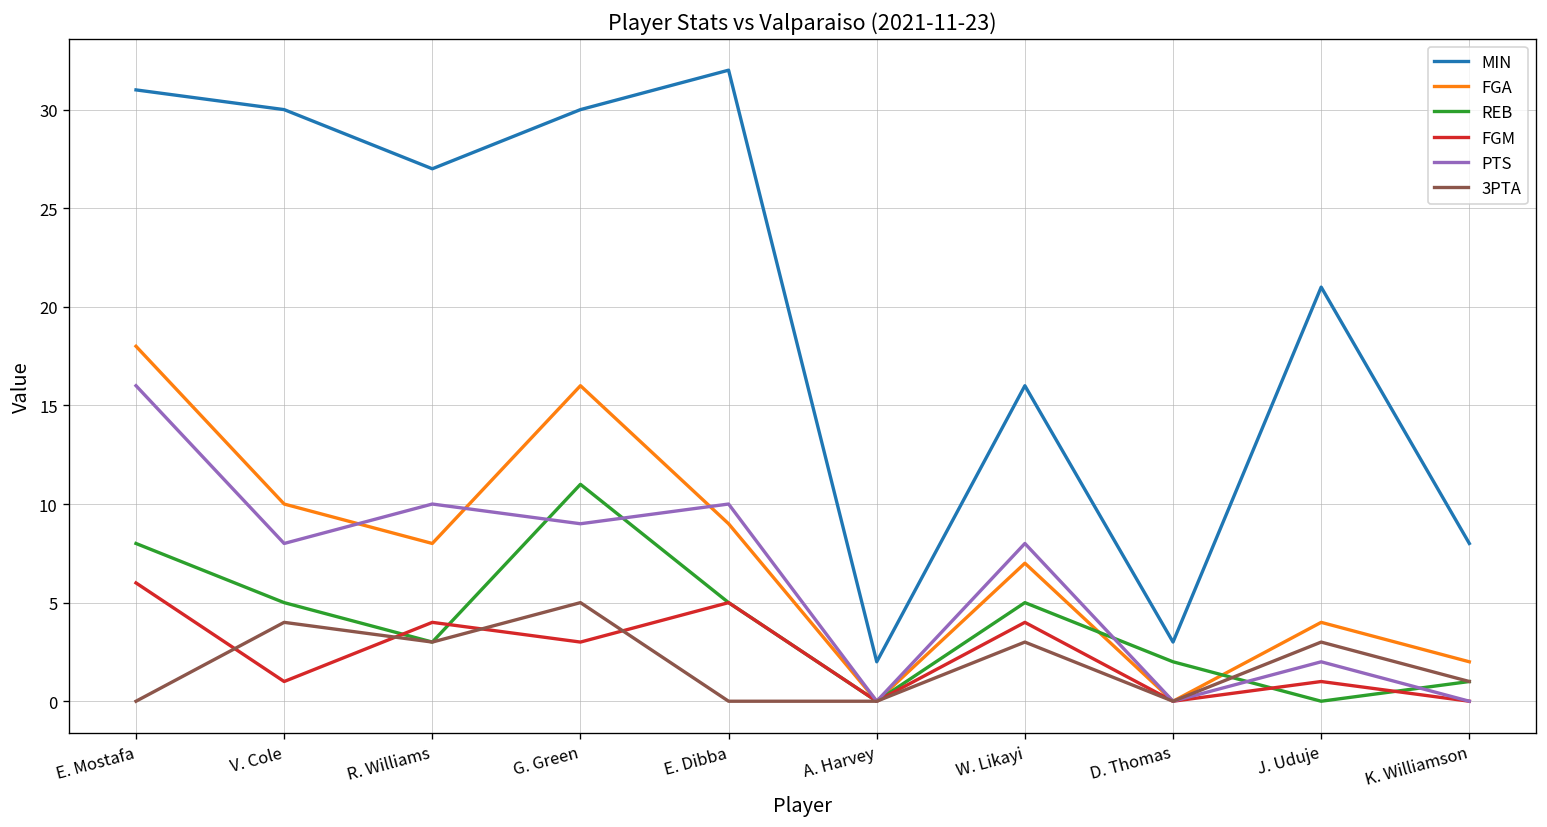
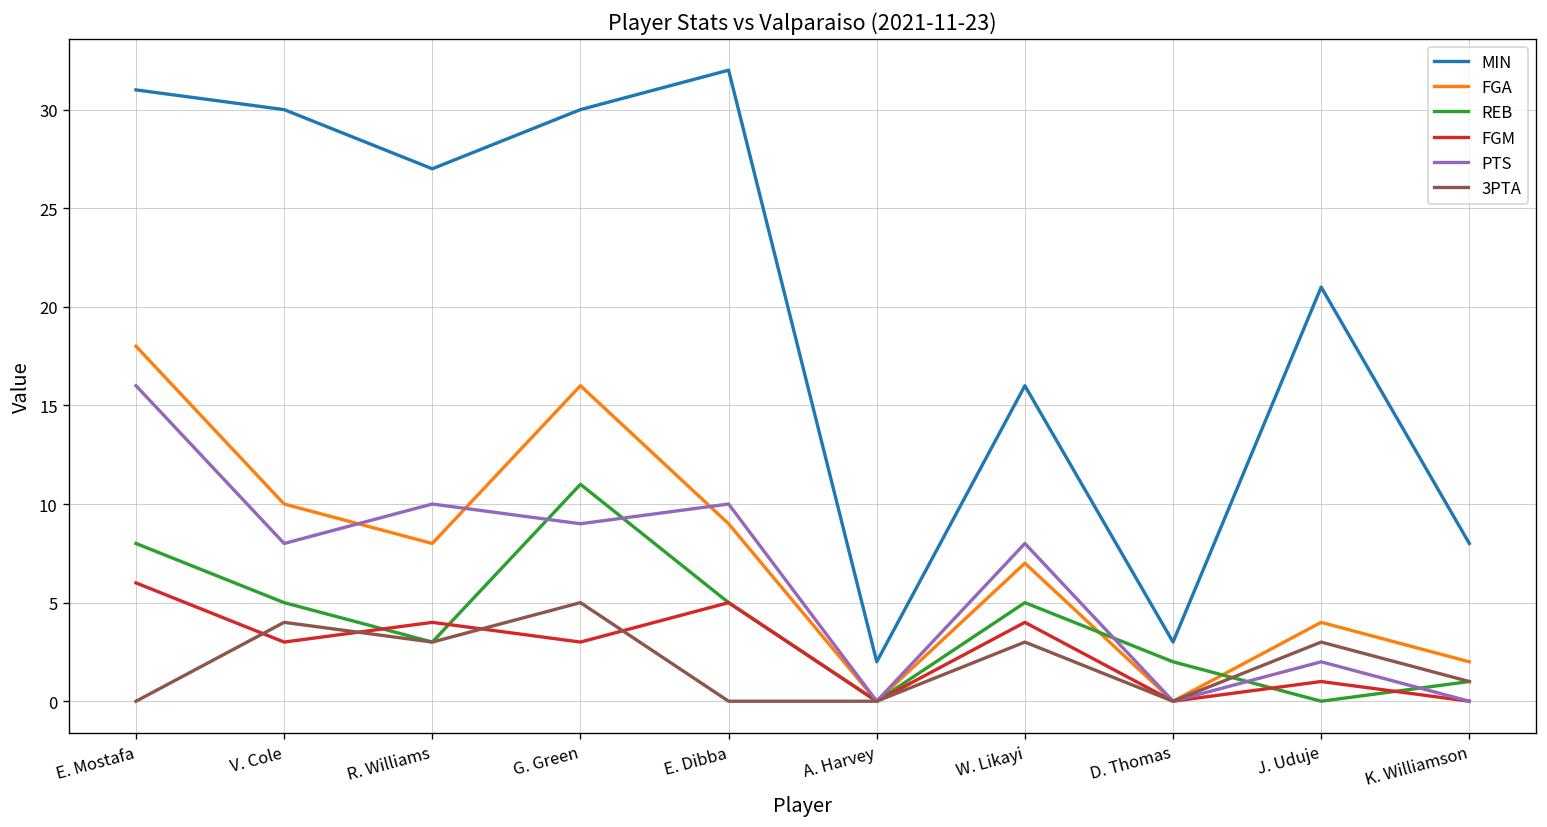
  {
    "MIN": {
      "E. Mostafa": 31,
      "V. Cole": 30,
      "R. Williams": 27,
      "G. Green": 30,
      "E. Dibba": 32,
      "A. Harvey": 2,
      "W. Likayi": 16,
      "D. Thomas": 3,
      "J. Uduje": 21,
      "K. Williamson": 8
    },
    "FGA": {
      "E. Mostafa": 18,
      "V. Cole": 10,
      "R. Williams": 8,
      "G. Green": 16,
      "E. Dibba": 9,
      "W. Likayi": 7,
      "J. Uduje": 4,
      "K. Williamson": 2
    },
    "REB": {
      "E. Mostafa": 8,
      "V. Cole": 5,
      "G. Green": 11,
      "W. Likayi": 5,
      "D. Thomas": 2,
      "J. Uduje": 0
    },
    "FGM": {
      "E. Mostafa": 6,
-     "V. Cole": 1,
+     "V. Cole": 3,
      "R. Williams": 4,
      "G. Green": 3,
      "W. Likayi": 4,
      "J. Uduje": 1
    },
    "PTS": {
      "E. Mostafa": 16,
      "V. Cole": 8,
      "R. Williams": 10,
      "G. Green": 9,
      "E. Dibba": 10,
      "W. Likayi": 8,
      "J. Uduje": 2
    },
    "3PTA": {
      "E. Mostafa": 0,
      "V. Cole": 4,
      "G. Green": 5,
      "E. Dibba": 0,
      "W. Likayi": 3,
      "J. Uduje": 3
    }
  }
